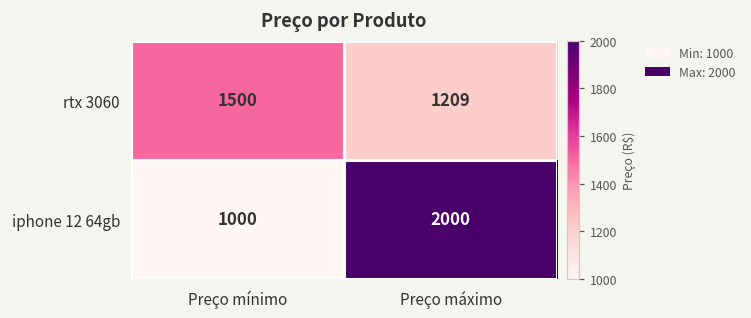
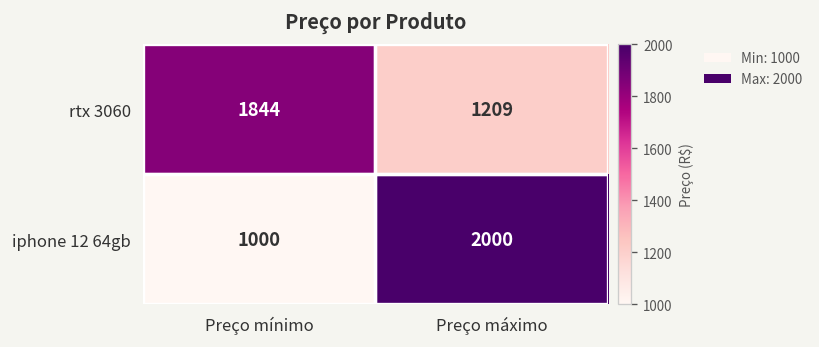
  {
    "rtx 3060": {
-     "Preço mínimo": 1500,
+     "Preço mínimo": 1844,
      "Preço máximo": 1209
    },
    "iphone 12 64gb": {
      "Preço mínimo": 1000,
      "Preço máximo": 2000
    }
  }
